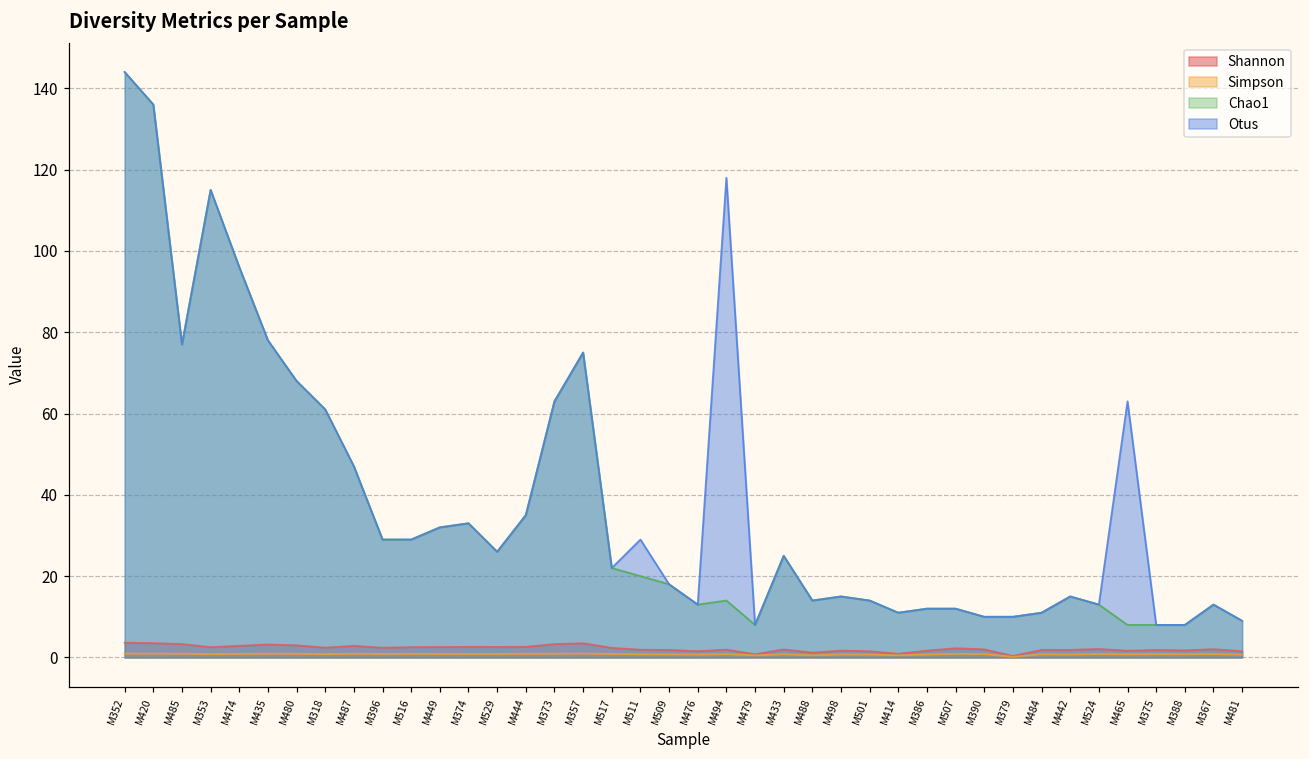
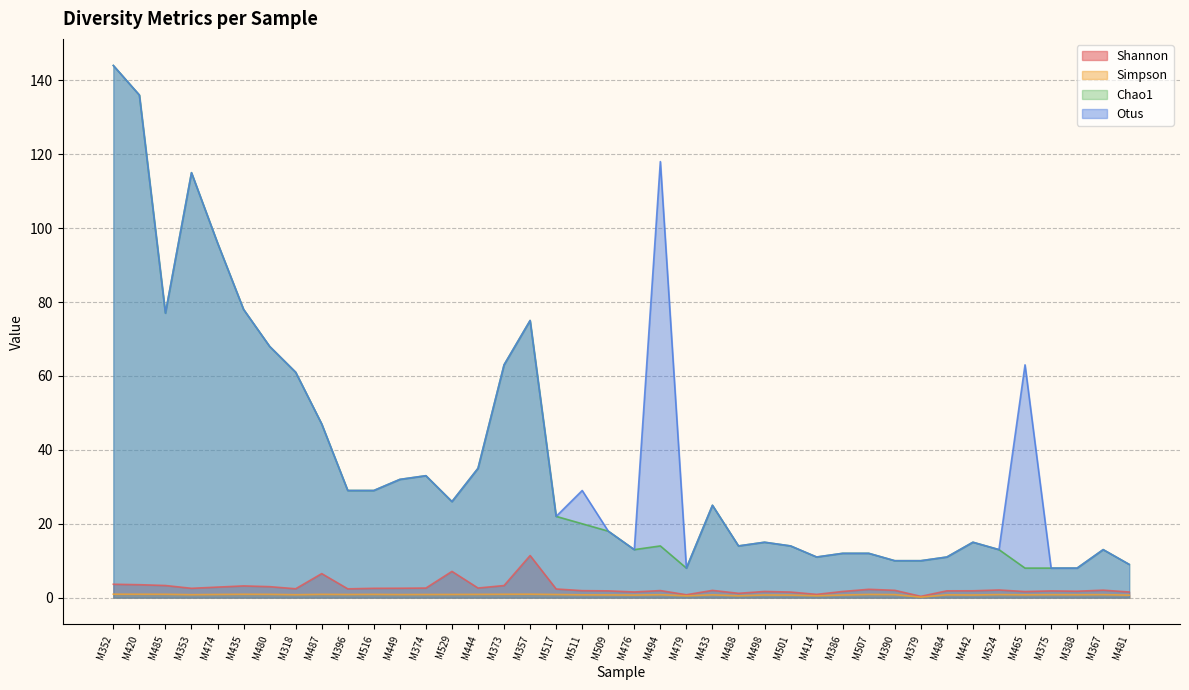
  {
    "Shannon": {
      "M352": 4,
      "M420": 4,
      "M485": 3,
      "M353": 3,
      "M474": 3,
      "M435": 3,
      "M480": 3,
      "M318": 2,
-     "M487": 3,
+     "M487": 7,
      "M396": 2,
      "M516": 3,
      "M449": 3,
      "M374": 3,
-     "M529": 3,
+     "M529": 7,
      "M444": 3,
      "M373": 3,
-     "M357": 3,
+     "M357": 11,
      "M517": 2,
      "M511": 2,
      "M509": 2,
      "M476": 2,
      "M494": 2,
      "M433": 2,
      "M498": 2,
      "M501": 2,
      "M386": 2,
      "M507": 2,
      "M390": 2,
      "M484": 2,
      "M442": 2,
      "M524": 2,
      "M465": 2,
      "M375": 2,
      "M388": 2,
      "M367": 2,
      "M481": 2
    },
    "Simpson": {
      "M352": 1,
      "M420": 1,
      "M485": 1,
      "M353": 1,
      "M474": 1,
      "M435": 1,
      "M480": 1,
      "M318": 1,
      "M487": 1,
      "M396": 1,
      "M516": 1,
      "M449": 1,
      "M374": 1,
      "M529": 1,
      "M444": 1,
      "M373": 1,
      "M357": 1,
      "M517": 1,
      "M511": 1,
      "M509": 1,
      "M476": 1,
      "M494": 1,
      "M433": 1,
      "M498": 1,
      "M501": 1,
      "M386": 1,
      "M507": 1,
      "M390": 1,
      "M484": 1,
      "M442": 1,
      "M524": 1,
      "M465": 1,
      "M375": 1,
      "M388": 1,
      "M367": 1,
      "M481": 1
    },
    "Chao1": {
      "M511": 20,
      "M494": 14,
      "M465": 8
    },
    "Otus": {
      "M511": 29,
      "M494": 118,
      "M465": 63
    }
  }
